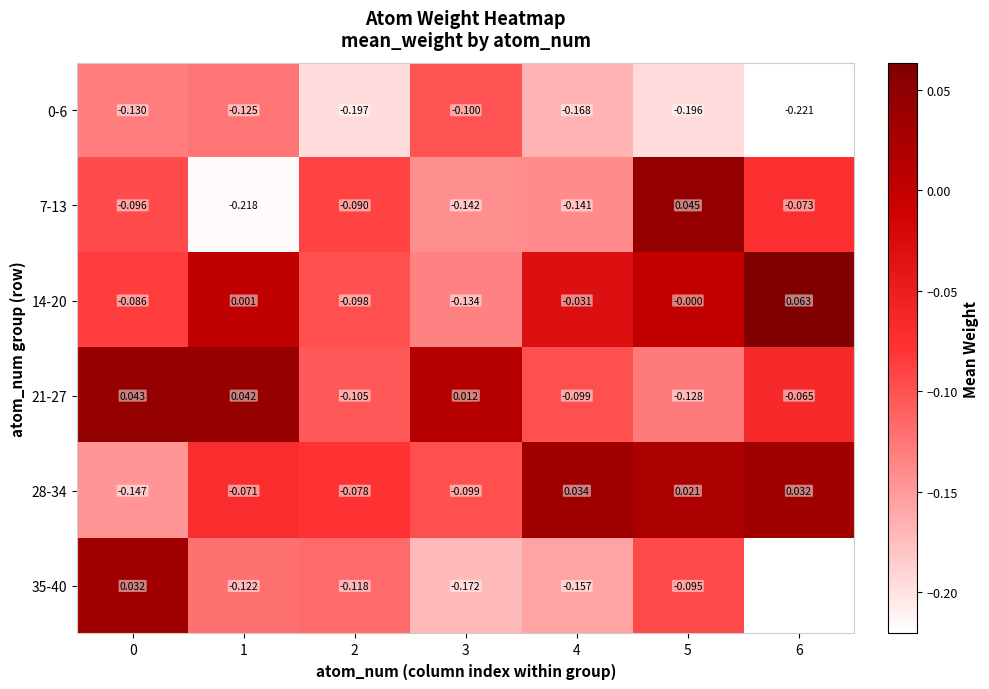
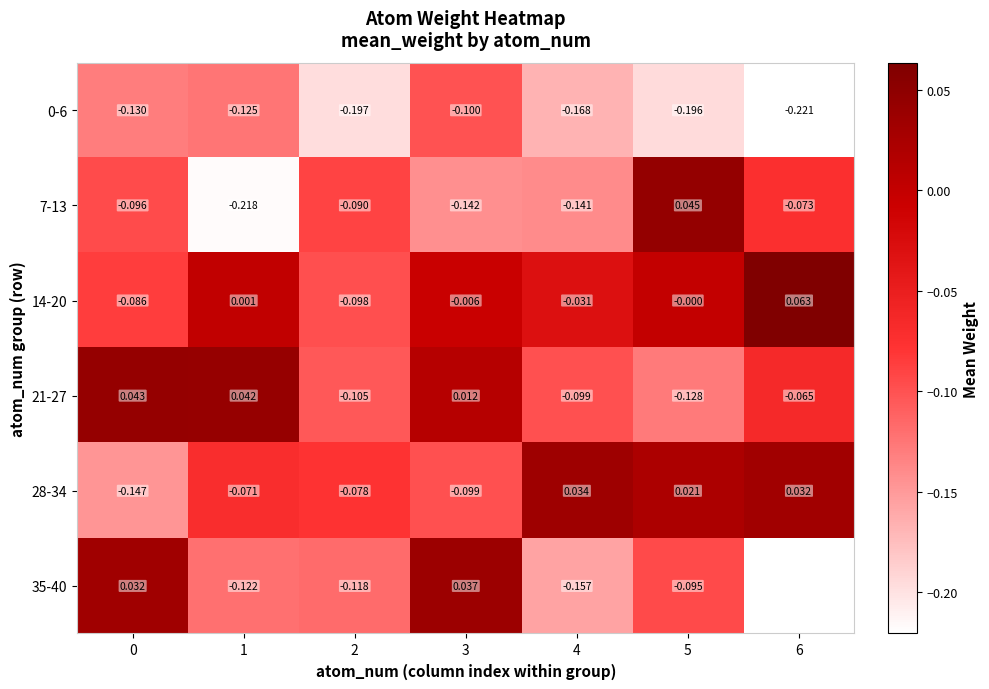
  {
    "14-20": {
-     "3": -0.134
+     "3": -0.006
    },
    "35-40": {
-     "3": -0.172
+     "3": 0.037
    }
  }
